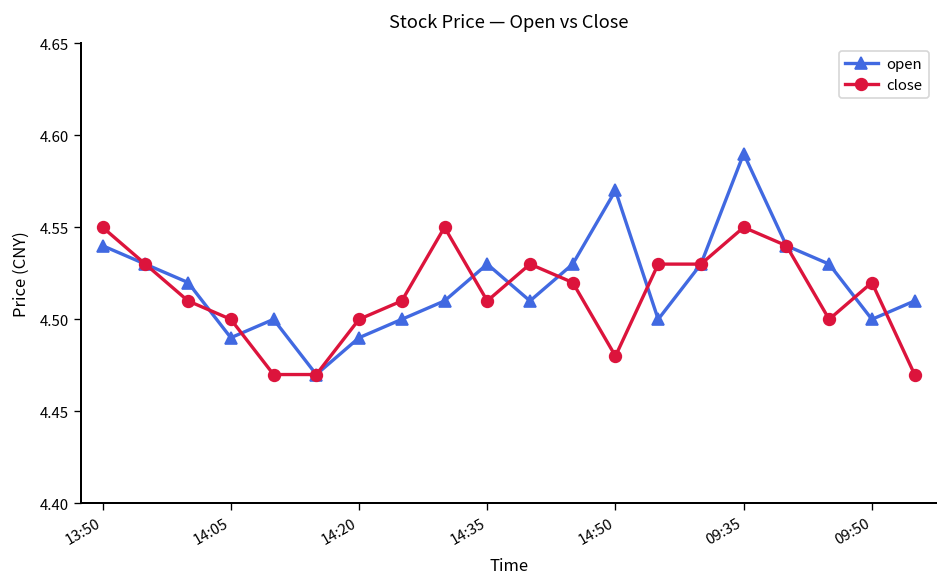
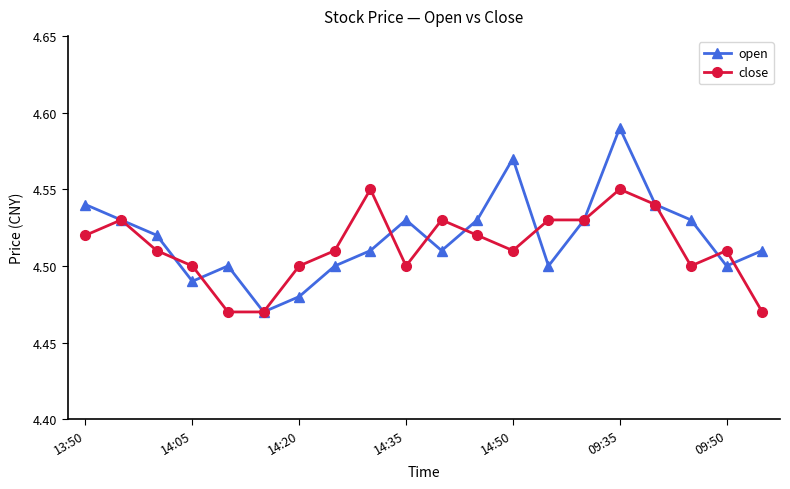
  {
    "open": {
      "13:50": 4.54,
      "14:05": 4.49,
-     "14:20": 4.49,
+     "14:20": 4.48,
      "14:35": 4.53,
      "14:50": 4.57,
      "09:35": 4.59,
      "09:50": 4.50
    },
    "close": {
-     "13:50": 4.55,
+     "13:50": 4.52,
      "14:05": 4.50,
      "14:20": 4.50,
-     "14:35": 4.51,
-     "14:50": 4.48,
+     "14:35": 4.50,
+     "14:50": 4.51,
      "09:35": 4.55,
-     "09:50": 4.52
+     "09:50": 4.51
    }
  }
